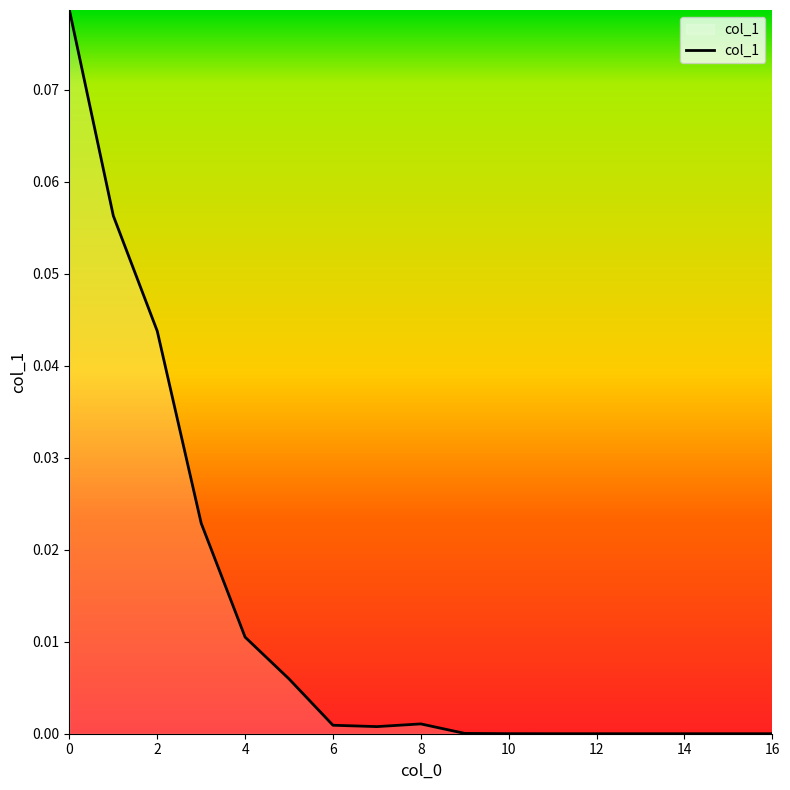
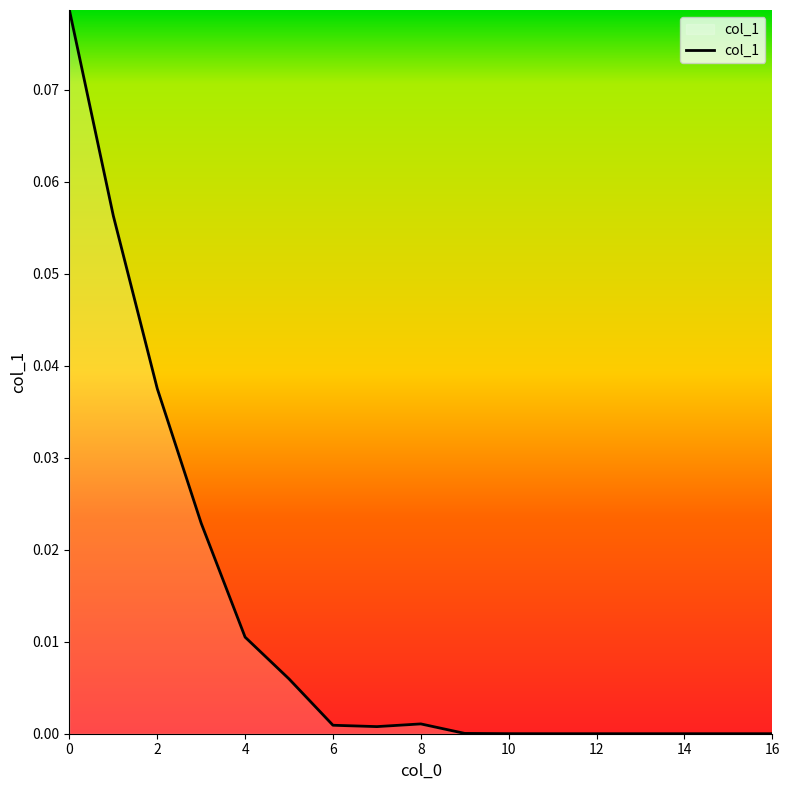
  {
    "0": 0.079,
-   "2": 0.044,
+   "2": 0.038,
    "4": 0.010,
    "6": 0.001,
    "8": 0.001,
    "10": 0.000,
    "12": 0.000,
    "14": 0.000,
    "16": 0.000
  }
